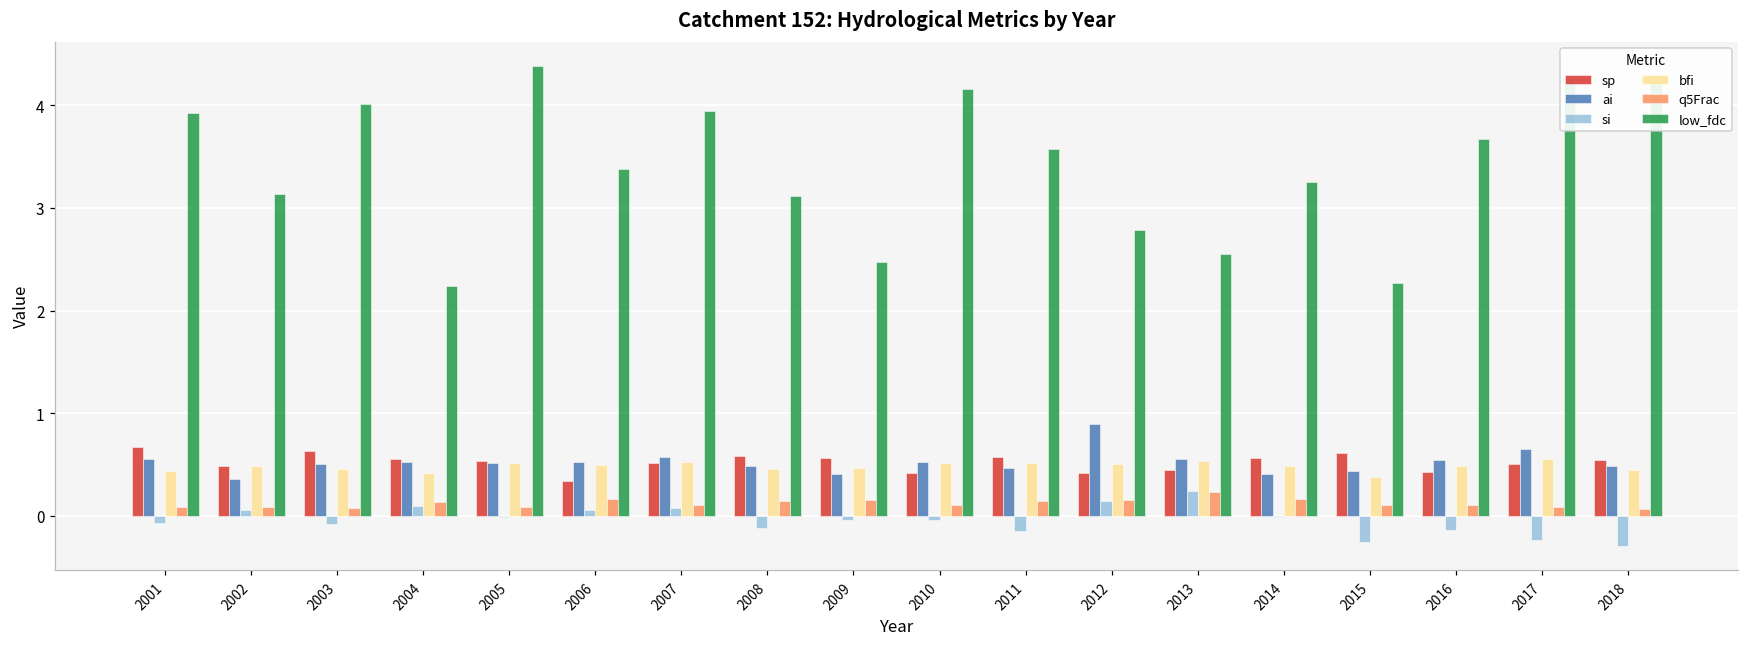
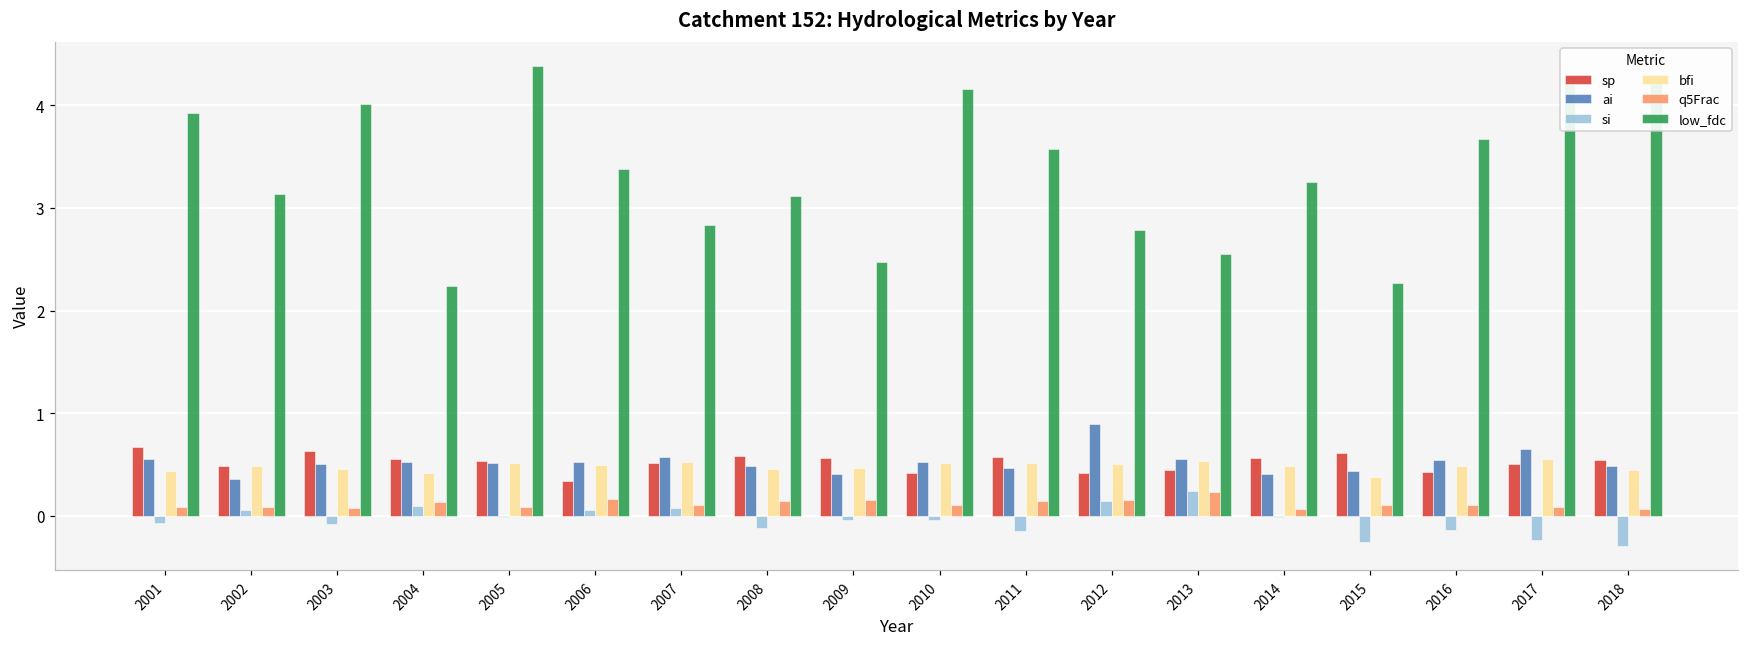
  {
    "sp": {
      "2001": 0.7,
      "2002": 0.5,
      "2003": 0.6,
      "2004": 0.6,
      "2005": 0.5,
      "2006": 0.3,
      "2007": 0.5,
      "2008": 0.6,
      "2009": 0.6,
      "2010": 0.4,
      "2011": 0.6,
      "2012": 0.4,
      "2013": 0.4,
      "2014": 0.6,
      "2015": 0.6,
      "2016": 0.4,
      "2017": 0.5,
      "2018": 0.5
    },
    "ai": {
      "2001": 0.6,
      "2002": 0.4,
      "2003": 0.5,
      "2004": 0.5,
      "2005": 0.5,
      "2006": 0.5,
      "2007": 0.6,
      "2008": 0.5,
      "2009": 0.4,
      "2010": 0.5,
      "2011": 0.5,
      "2012": 0.9,
      "2013": 0.6,
      "2014": 0.4,
      "2015": 0.4,
      "2016": 0.5,
      "2017": 0.7,
      "2018": 0.5
    },
    "si": {
      "2001": -0.1,
      "2002": 0.1,
      "2003": -0.1,
      "2004": 0.1,
      "2006": 0.1,
      "2007": 0.1,
      "2008": -0.1,
      "2009": 0.0,
      "2010": 0.0,
      "2011": -0.1,
      "2012": 0.1,
      "2013": 0.2,
      "2015": -0.3,
      "2016": -0.1,
      "2017": -0.2,
      "2018": -0.3
    },
    "bfi": {
      "2001": 0.4,
      "2002": 0.5,
      "2003": 0.5,
      "2004": 0.4,
      "2005": 0.5,
      "2006": 0.5,
      "2007": 0.5,
      "2008": 0.5,
      "2009": 0.5,
      "2010": 0.5,
      "2011": 0.5,
      "2012": 0.5,
      "2013": 0.5,
      "2014": 0.5,
      "2015": 0.4,
      "2016": 0.5,
      "2017": 0.6,
      "2018": 0.4
    },
    "q5Frac": {
      "2001": 0.1,
      "2002": 0.1,
      "2003": 0.1,
      "2004": 0.1,
      "2005": 0.1,
      "2006": 0.2,
      "2007": 0.1,
      "2008": 0.1,
      "2009": 0.2,
      "2010": 0.1,
      "2011": 0.1,
      "2012": 0.2,
      "2013": 0.2,
-     "2014": 0.2,
+     "2014": 0.1,
      "2015": 0.1,
      "2016": 0.1,
      "2017": 0.1,
      "2018": 0.1
    },
    "low_fdc": {
      "2001": 3.9,
      "2002": 3.1,
      "2003": 4.0,
      "2004": 2.2,
      "2005": 4.4,
      "2006": 3.4,
-     "2007": 3.9,
+     "2007": 2.8,
      "2008": 3.1,
      "2009": 2.5,
      "2010": 4.2,
      "2011": 3.6,
      "2012": 2.8,
      "2013": 2.6,
      "2014": 3.2,
      "2015": 2.3,
      "2016": 3.7
    }
  }
